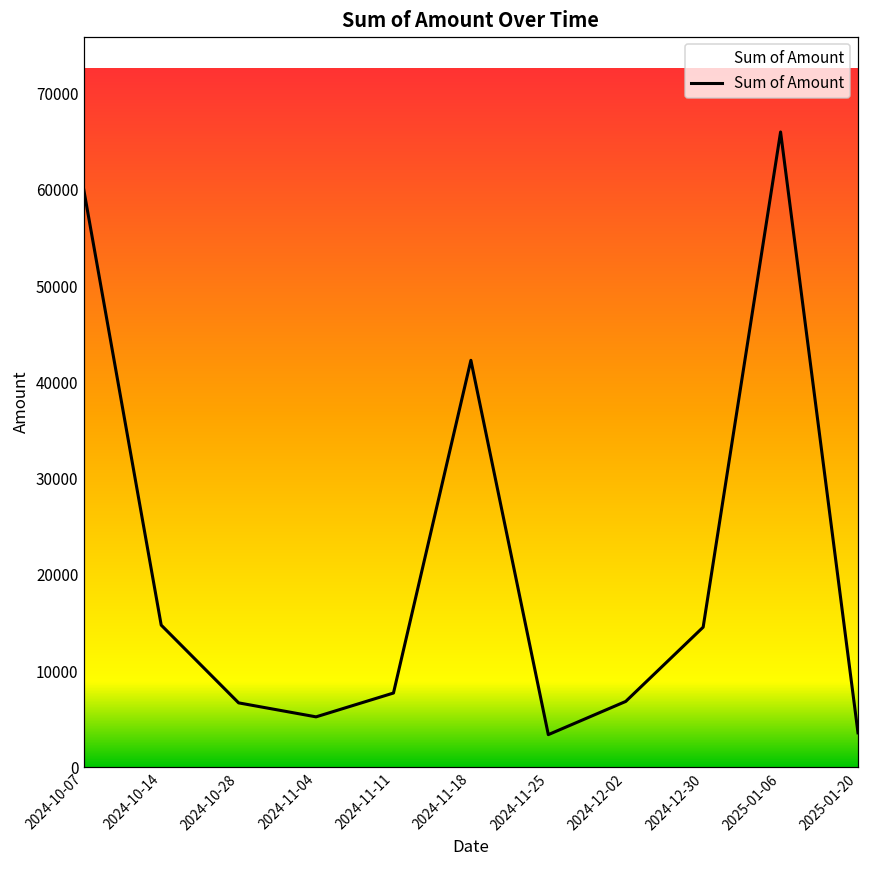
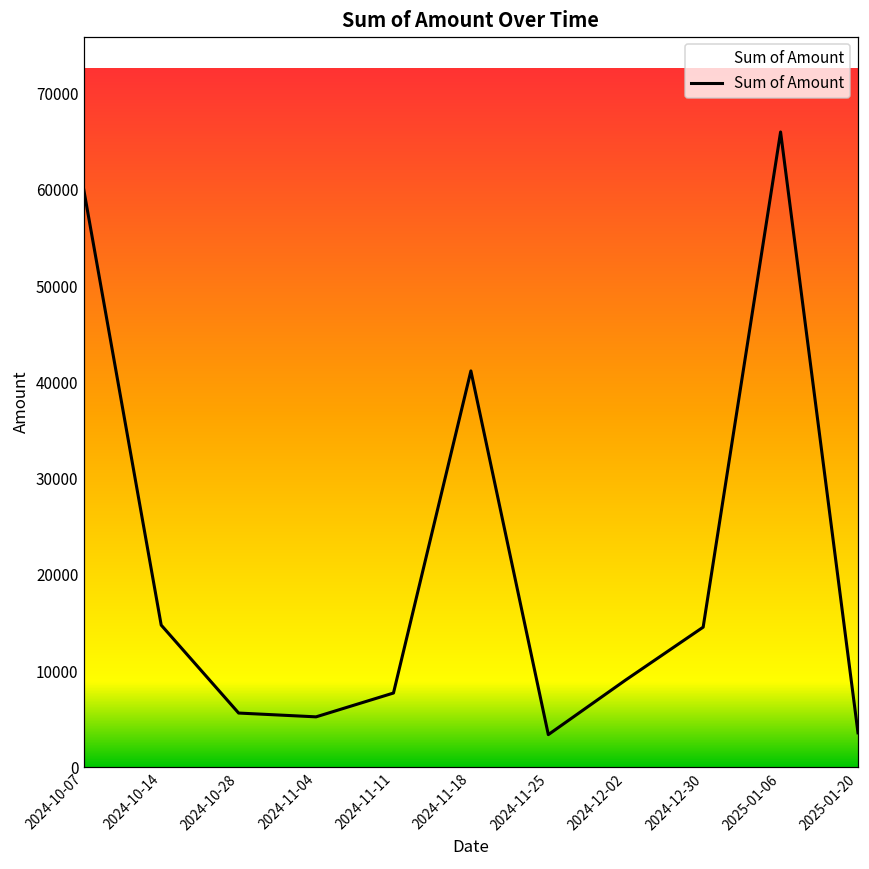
  {
    "2024-10-07": 60000,
    "2024-10-14": 15000,
-   "2024-10-28": 7000,
+   "2024-10-28": 6000,
    "2024-11-04": 5000,
    "2024-11-11": 8000,
-   "2024-11-18": 42000,
+   "2024-11-18": 41000,
    "2024-11-25": 3000,
-   "2024-12-02": 7000,
+   "2024-12-02": 9000,
    "2024-12-30": 15000,
    "2025-01-06": 66000,
    "2025-01-20": 4000
  }
